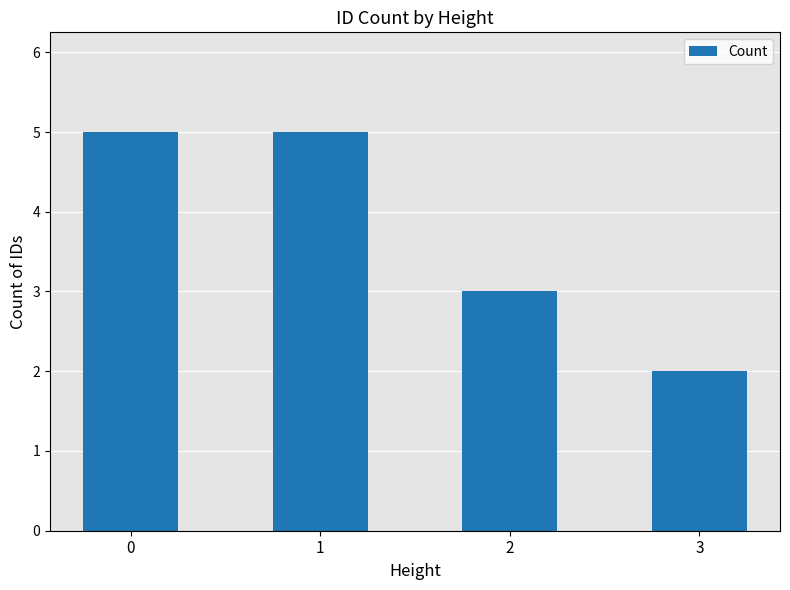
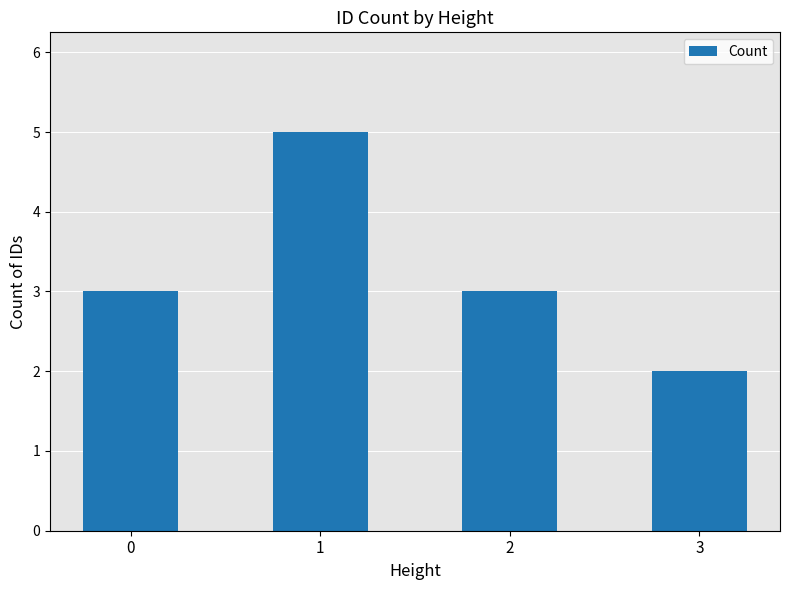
  {
-   "0": 5,
+   "0": 3,
    "1": 5,
    "2": 3,
    "3": 2
  }
